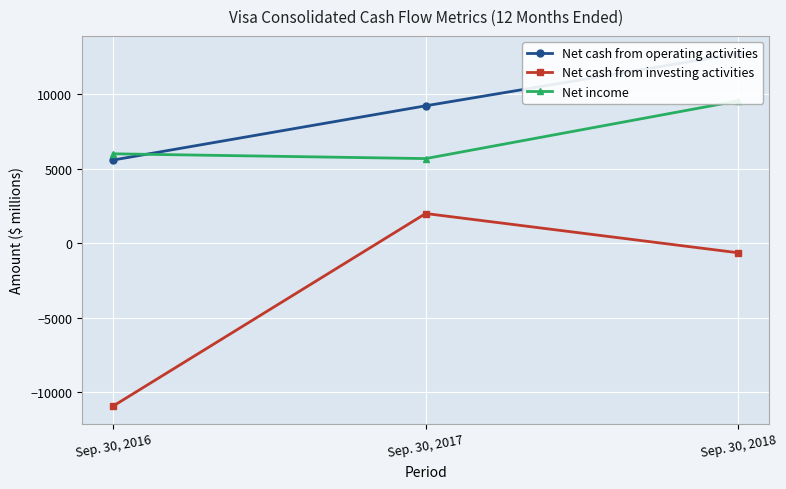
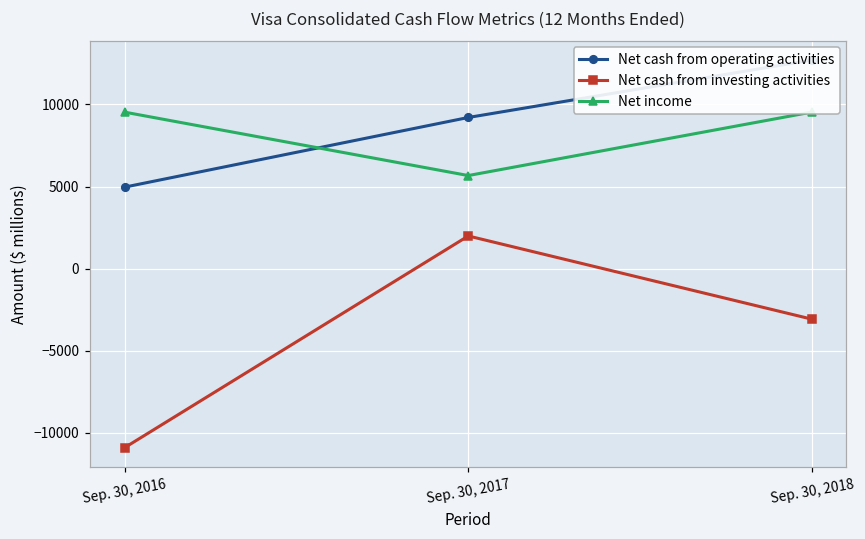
  {
    "Net cash from operating activities": {
-     "Sep. 30, 2016": 5600,
+     "Sep. 30, 2016": 5000,
      "Sep. 30, 2017": 9200
    },
    "Net cash from investing activities": {
      "Sep. 30, 2016": -10900,
      "Sep. 30, 2017": 2000,
-     "Sep. 30, 2018": -600
+     "Sep. 30, 2018": -3100
    },
    "Net income": {
-     "Sep. 30, 2016": 6000,
+     "Sep. 30, 2016": 9500,
      "Sep. 30, 2017": 5700
    }
  }
